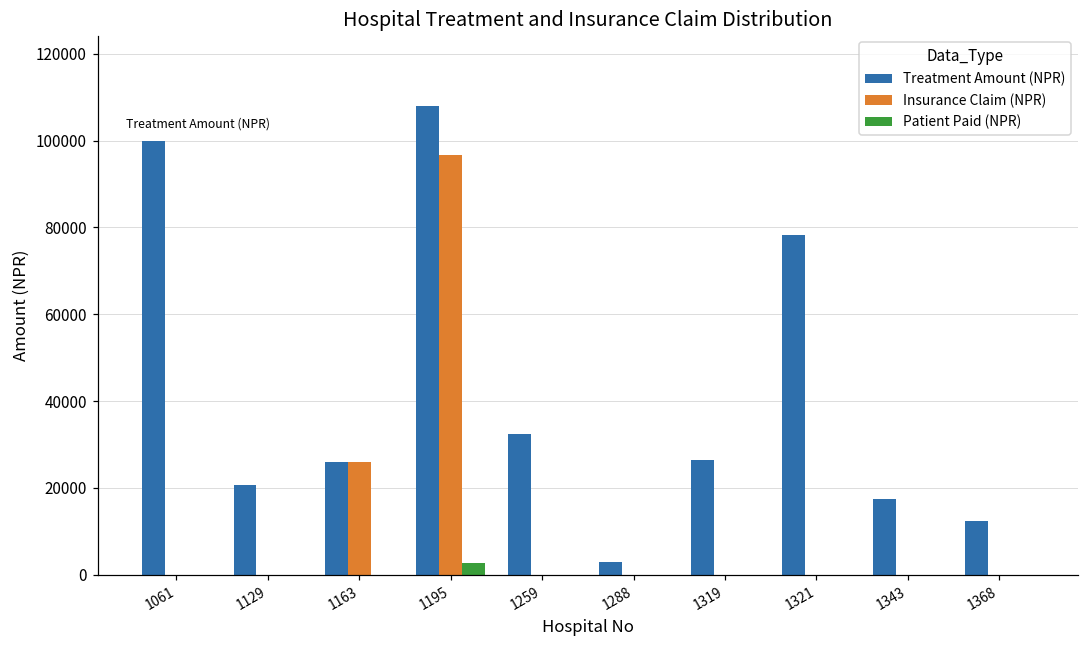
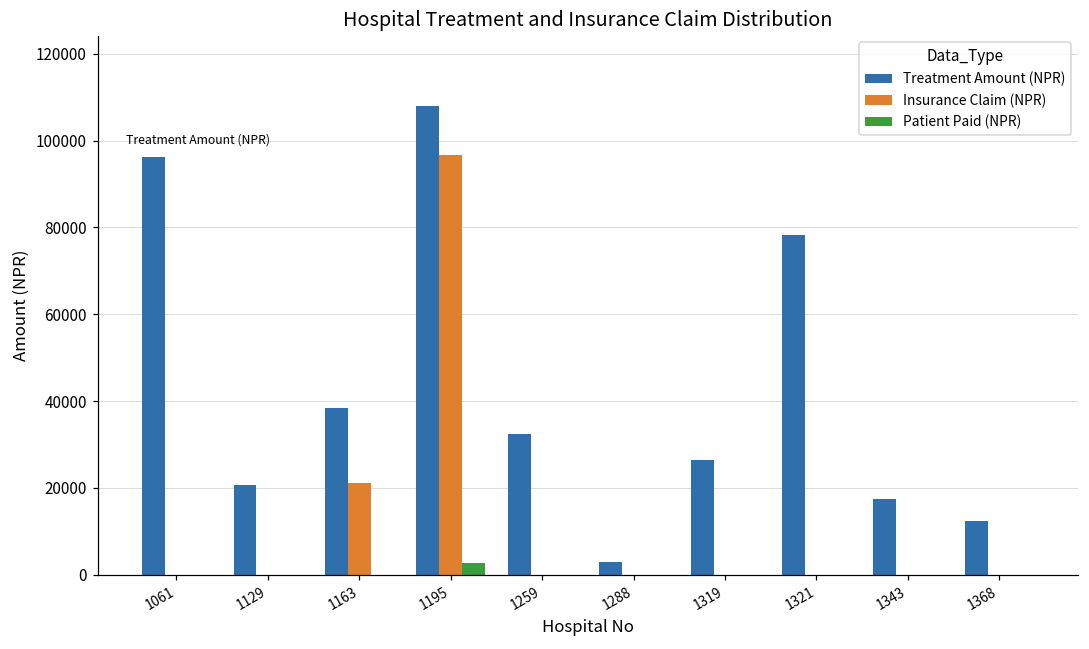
  {
    "Treatment Amount (NPR)": {
-     "1061": 100000,
+     "1061": 96000,
      "1129": 21000,
-     "1163": 26000,
+     "1163": 38000,
      "1195": 108000,
      "1259": 32000,
      "1288": 3000,
      "1319": 26000,
      "1321": 78000,
      "1343": 17000,
      "1368": 12000
    },
    "Insurance Claim (NPR)": {
      "1061": 0,
      "1129": 0,
-     "1163": 26000,
+     "1163": 21000,
      "1195": 97000,
      "1259": 0,
      "1288": 0,
      "1319": 0,
      "1321": 0,
      "1343": 0,
      "1368": 0
    },
    "Patient Paid (NPR)": {
      "1061": 0,
      "1129": 0,
      "1163": 0,
      "1195": 3000,
      "1259": 0,
      "1288": 0,
      "1319": 0,
      "1321": 0,
      "1343": 0,
      "1368": 0
    }
  }
